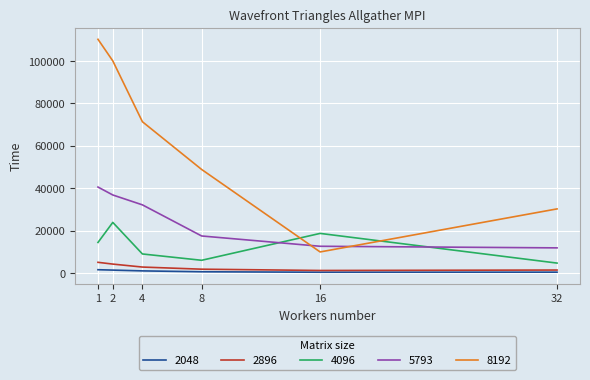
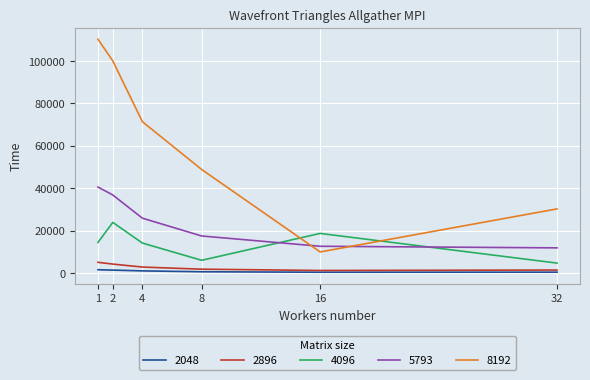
  {
    "2048": {
      "1": 2000,
      "2": 1000,
      "4": 1000,
      "8": 1000
    },
    "2896": {
      "1": 5000,
      "2": 4000,
      "4": 3000,
      "8": 2000
    },
    "4096": {
      "1": 14000,
      "2": 24000,
-     "4": 9000,
+     "4": 14000,
      "8": 6000,
      "16": 19000,
      "32": 5000
    },
    "5793": {
      "1": 41000,
      "2": 37000,
-     "4": 32000,
+     "4": 26000,
      "8": 17000,
      "16": 13000,
      "32": 12000
    },
    "8192": {
      "1": 110000,
      "2": 100000,
      "4": 71000,
      "8": 49000,
      "16": 10000,
      "32": 30000
    }
  }
